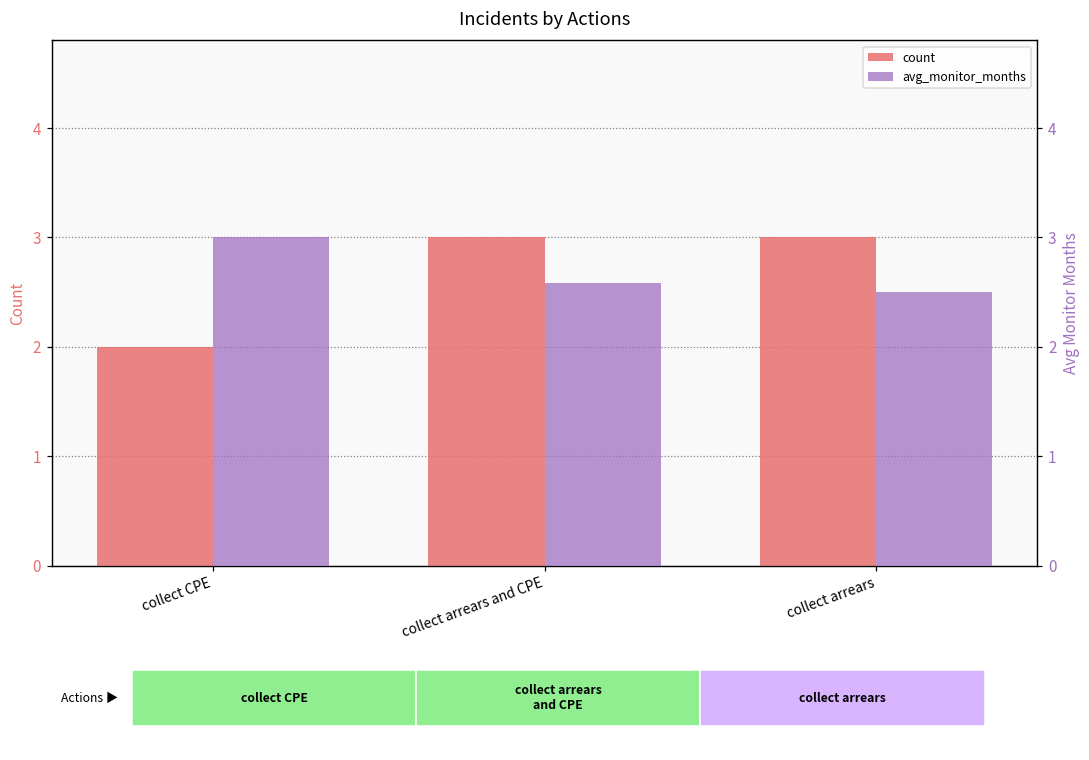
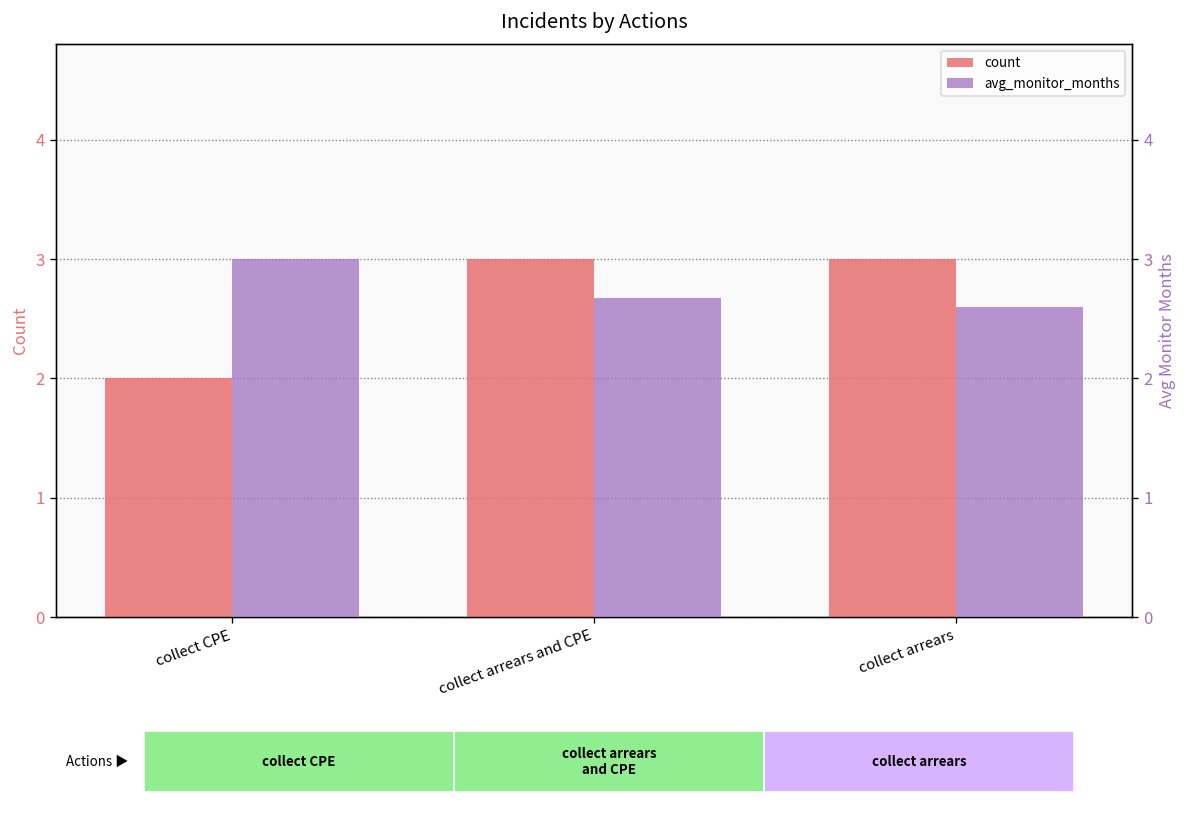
  {
    "count": {
      "collect CPE": 2.0,
      "collect arrears and CPE": 3.0,
      "collect arrears": 3.0
    },
    "avg_monitor_months": {
      "collect CPE": 3.0,
-     "collect arrears and CPE": 2.6,
-     "collect arrears": 2.5
+     "collect arrears and CPE": 2.7,
+     "collect arrears": 2.6
    }
  }
